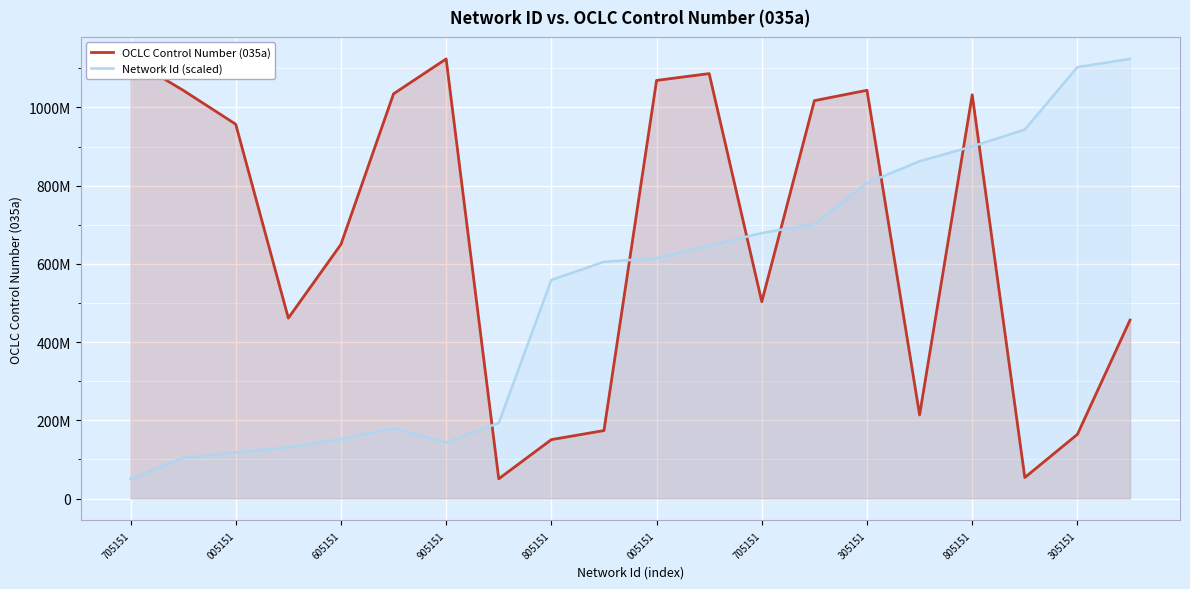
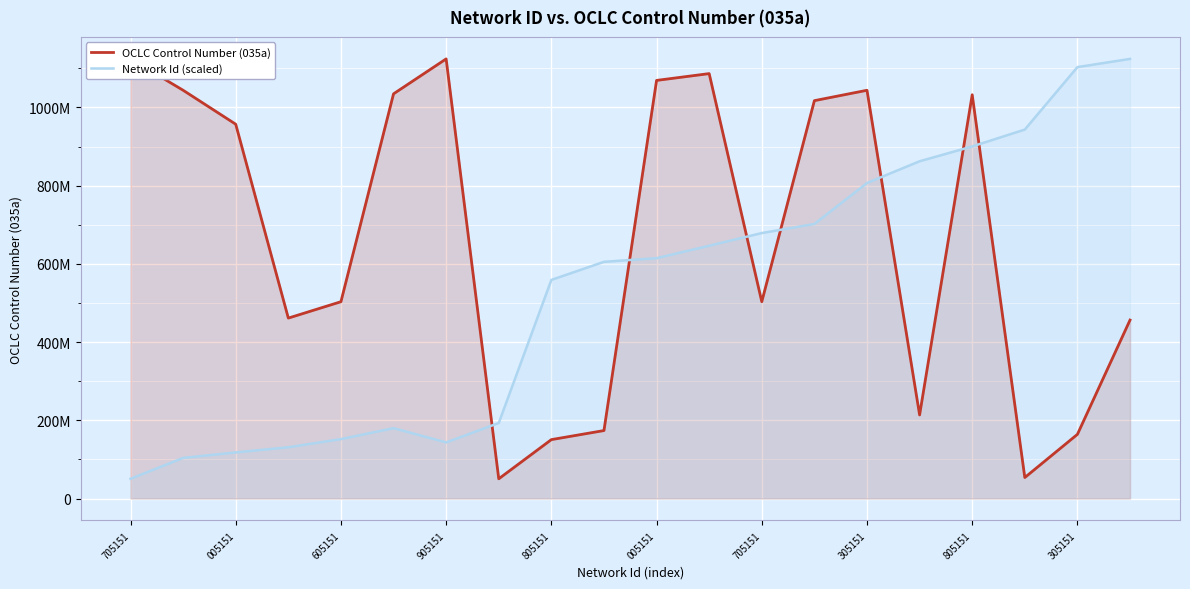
  {
    "OCLC Control Number (035a)": {
-     "605151": 650000000,
+     "605151": 500000000,
      "905151": 1120000000
    },
    "Network Id (scaled)": {
      "605151": 150000000,
      "905151": 140000000
    }
  }
